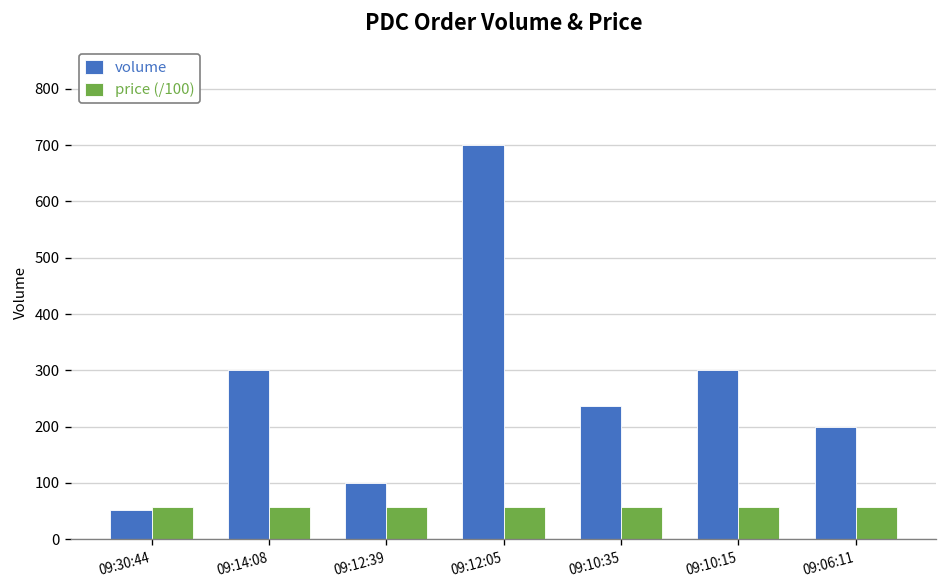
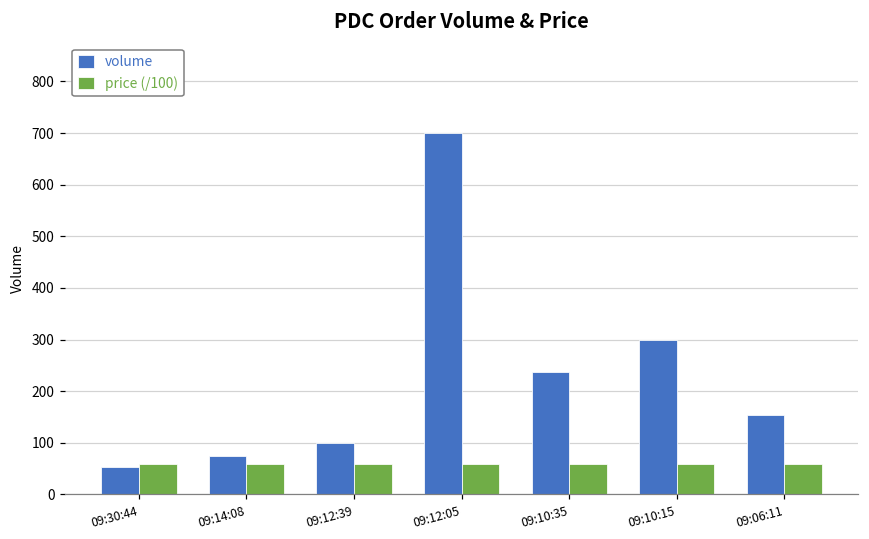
  {
    "volume": {
      "09:30:44": 50,
-     "09:14:08": 300,
+     "09:14:08": 70,
      "09:12:39": 100,
      "09:12:05": 700,
      "09:10:35": 240,
      "09:10:15": 300,
-     "09:06:11": 200
+     "09:06:11": 150
    },
    "price (/100)": {
      "09:30:44": 60,
      "09:14:08": 60,
      "09:12:39": 60,
      "09:12:05": 60,
      "09:10:35": 60,
      "09:10:15": 60,
      "09:06:11": 60
    }
  }
